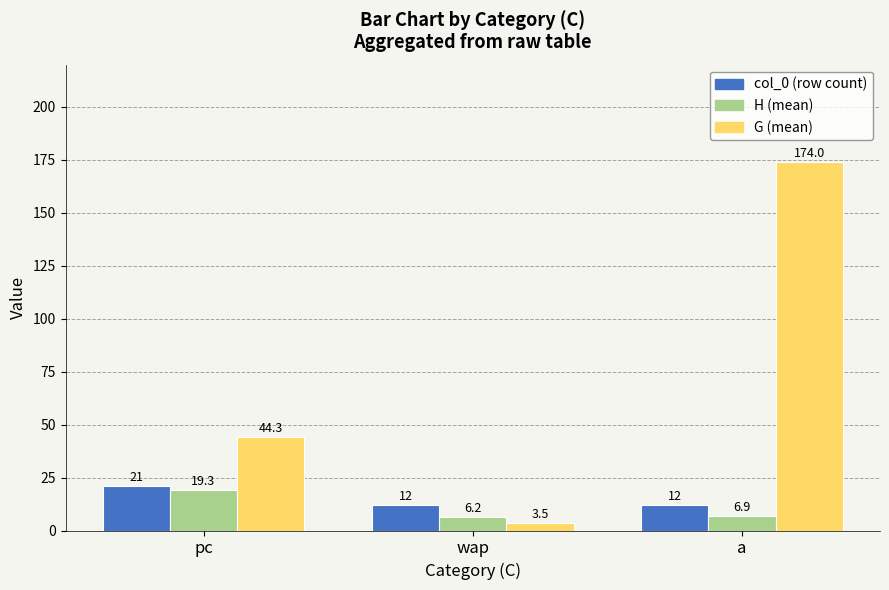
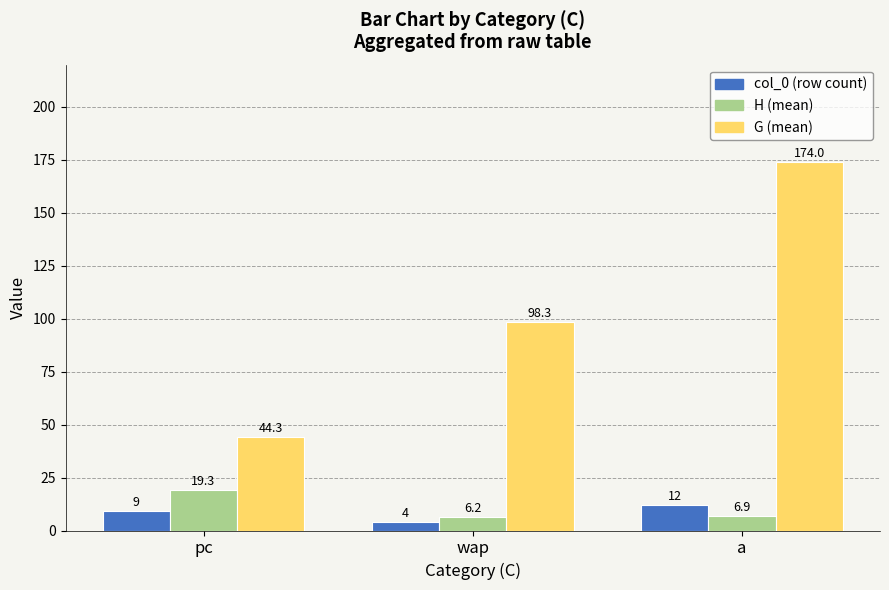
  {
    "col_0 (row count)": {
-     "pc": 21,
-     "wap": 12,
+     "pc": 9,
+     "wap": 4,
      "a": 12
    },
    "H (mean)": {
      "pc": 19.3,
      "wap": 6.2,
      "a": 6.9
    },
    "G (mean)": {
      "pc": 44.3,
-     "wap": 3.5,
+     "wap": 98.3,
      "a": 174.0
    }
  }
